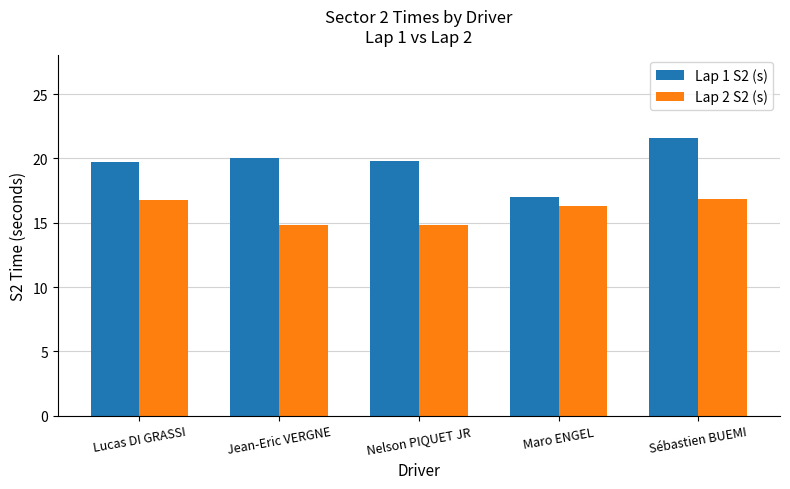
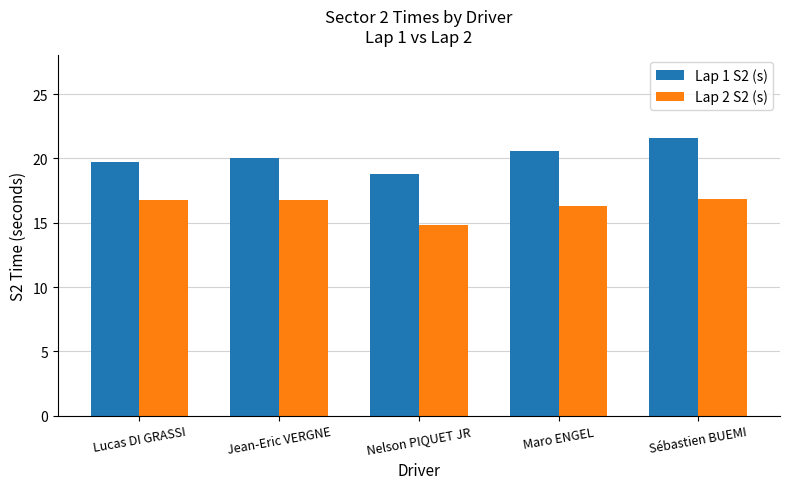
  {
    "Lap 1 S2 (s)": {
      "Lucas DI GRASSI": 19.7,
      "Jean-Eric VERGNE": 20.0,
-     "Nelson PIQUET JR": 19.8,
-     "Maro ENGEL": 17.0,
+     "Nelson PIQUET JR": 18.8,
+     "Maro ENGEL": 20.6,
      "Sébastien BUEMI": 21.6
    },
    "Lap 2 S2 (s)": {
      "Lucas DI GRASSI": 16.8,
-     "Jean-Eric VERGNE": 14.8,
+     "Jean-Eric VERGNE": 16.8,
      "Nelson PIQUET JR": 14.8,
      "Maro ENGEL": 16.3,
      "Sébastien BUEMI": 16.8
    }
  }
